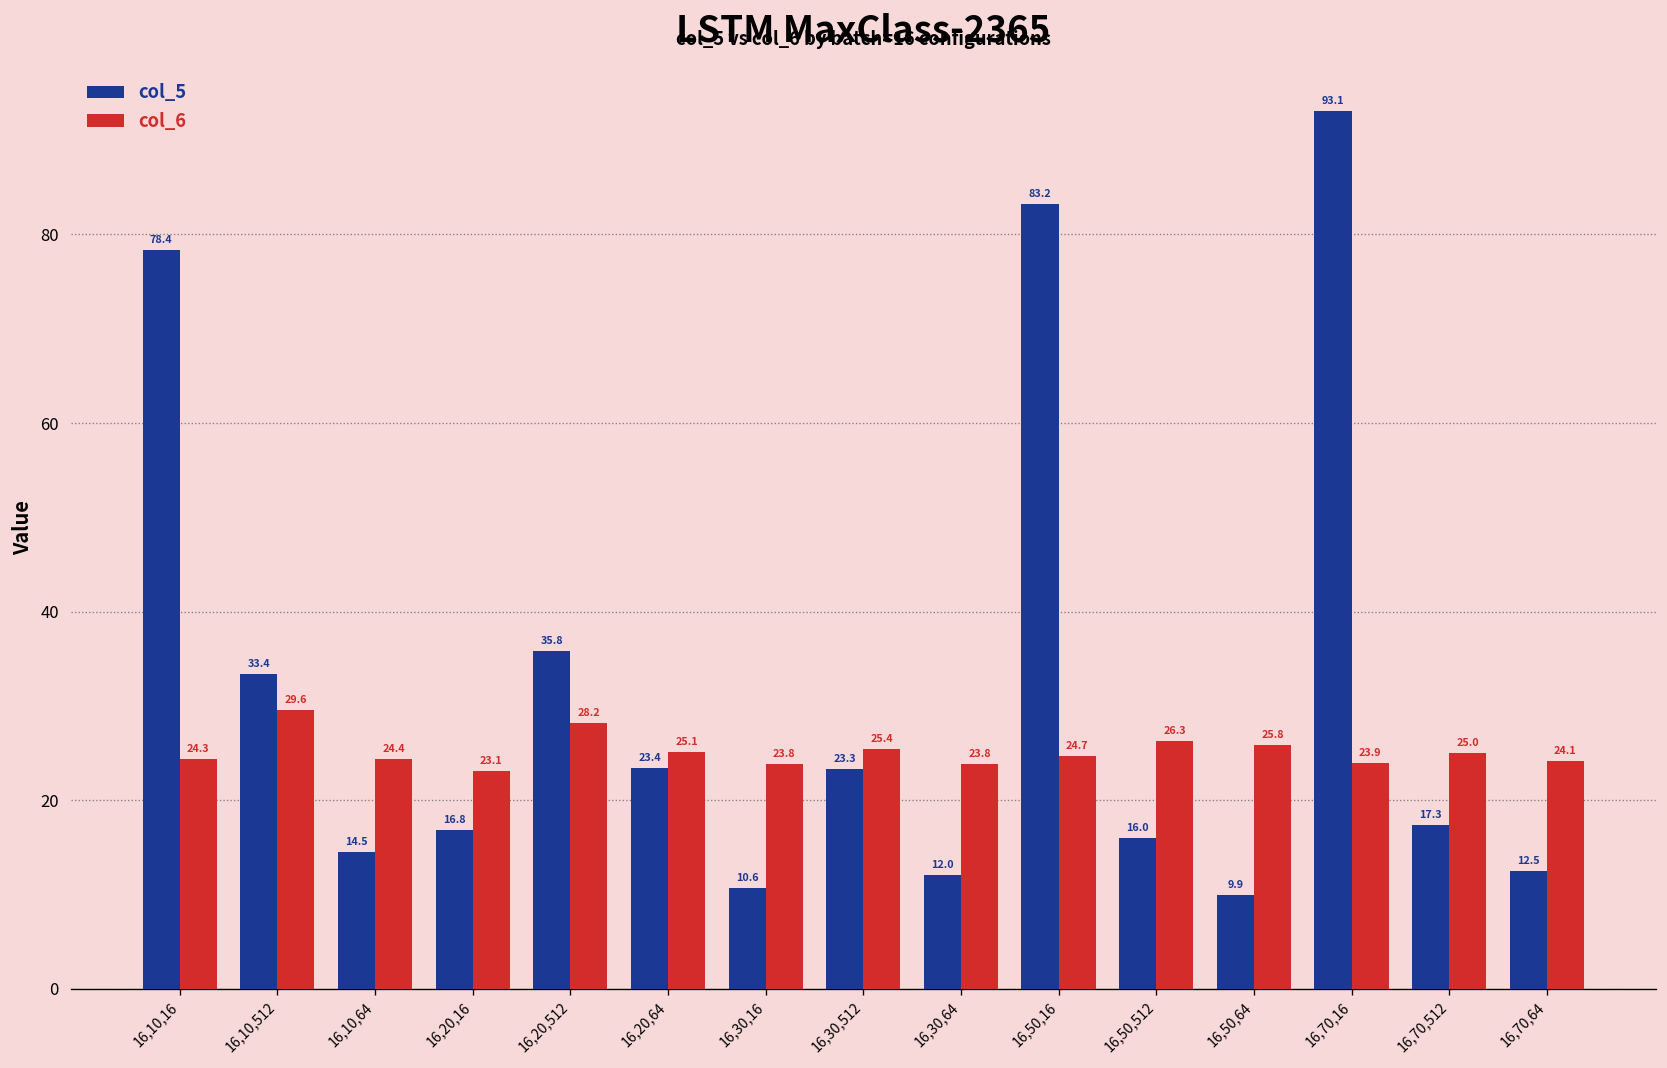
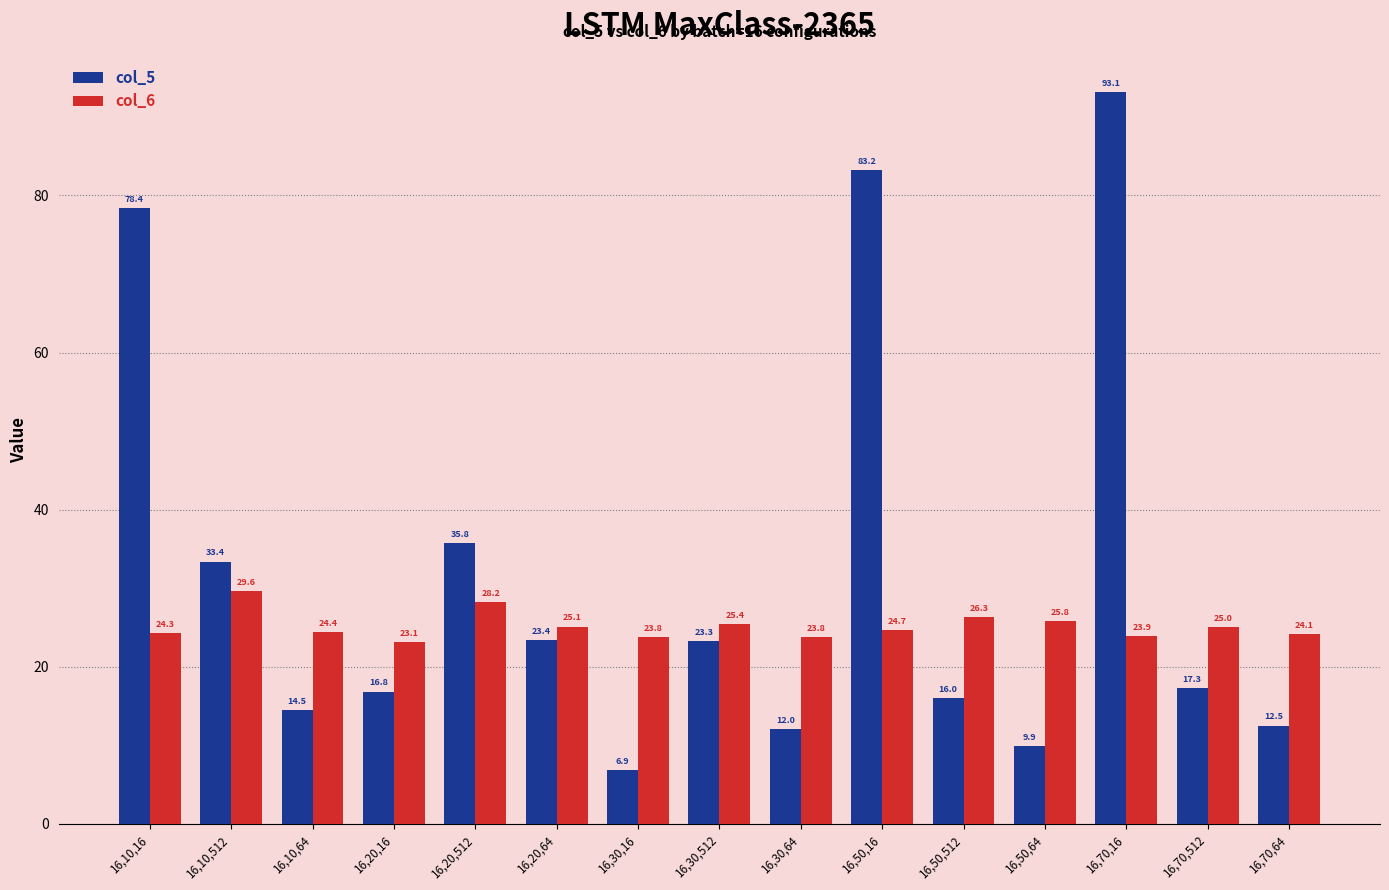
  {
    "col_5": {
      "16,10,16": 78.4,
      "16,10,512": 33.4,
      "16,10,64": 14.5,
      "16,20,16": 16.8,
      "16,20,512": 35.8,
      "16,20,64": 23.4,
-     "16,30,16": 10.6,
+     "16,30,16": 6.9,
      "16,30,512": 23.3,
      "16,30,64": 12.0,
      "16,50,16": 83.2,
      "16,50,512": 16.0,
      "16,50,64": 9.9,
      "16,70,16": 93.1,
      "16,70,512": 17.3,
      "16,70,64": 12.5
    },
    "col_6": {
      "16,10,16": 24.3,
      "16,10,512": 29.6,
      "16,10,64": 24.4,
      "16,20,16": 23.1,
      "16,20,512": 28.2,
      "16,20,64": 25.1,
      "16,30,16": 23.8,
      "16,30,512": 25.4,
      "16,30,64": 23.8,
      "16,50,16": 24.7,
      "16,50,512": 26.3,
      "16,50,64": 25.8,
      "16,70,16": 23.9,
      "16,70,512": 25.0,
      "16,70,64": 24.1
    }
  }
